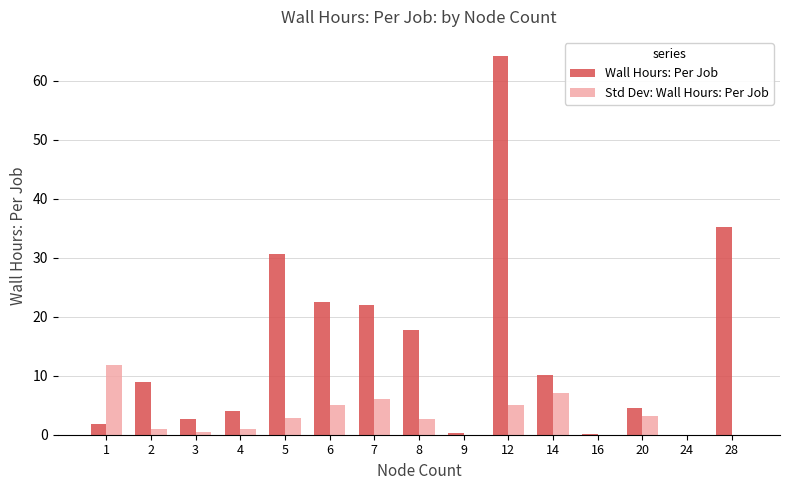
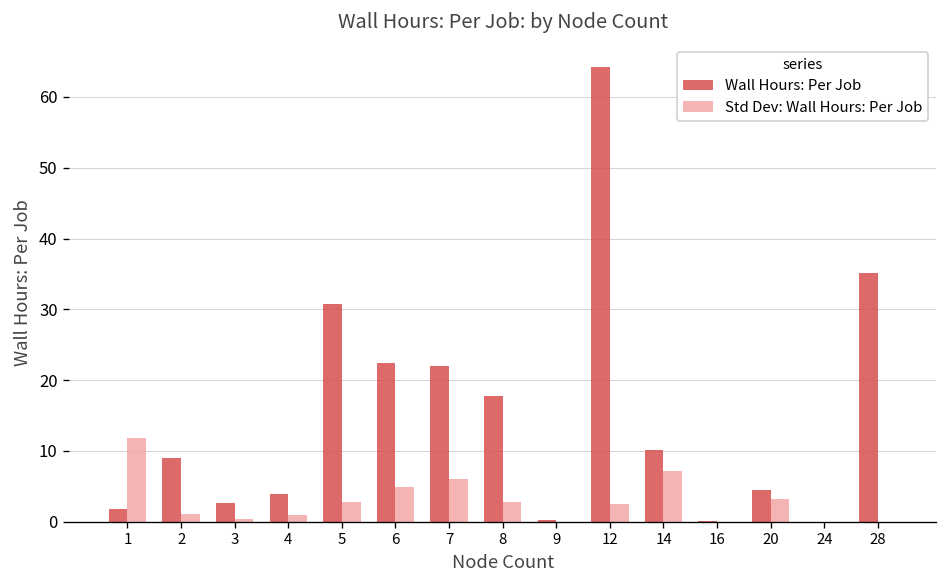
  {
    "Wall Hours: Per Job": {
      "1": 2,
      "2": 9,
      "3": 3,
      "4": 4,
      "5": 31,
      "6": 22,
      "7": 22,
      "8": 18,
      "12": 64,
      "14": 10,
      "20": 5,
      "28": 35
    },
    "Std Dev: Wall Hours: Per Job": {
      "1": 12,
      "2": 1,
      "4": 1,
      "5": 3,
      "6": 5,
      "7": 6,
      "8": 3,
      "9": 0,
-     "12": 5,
+     "12": 3,
      "14": 7,
      "20": 3,
      "24": 0,
      "28": 0
    }
  }
